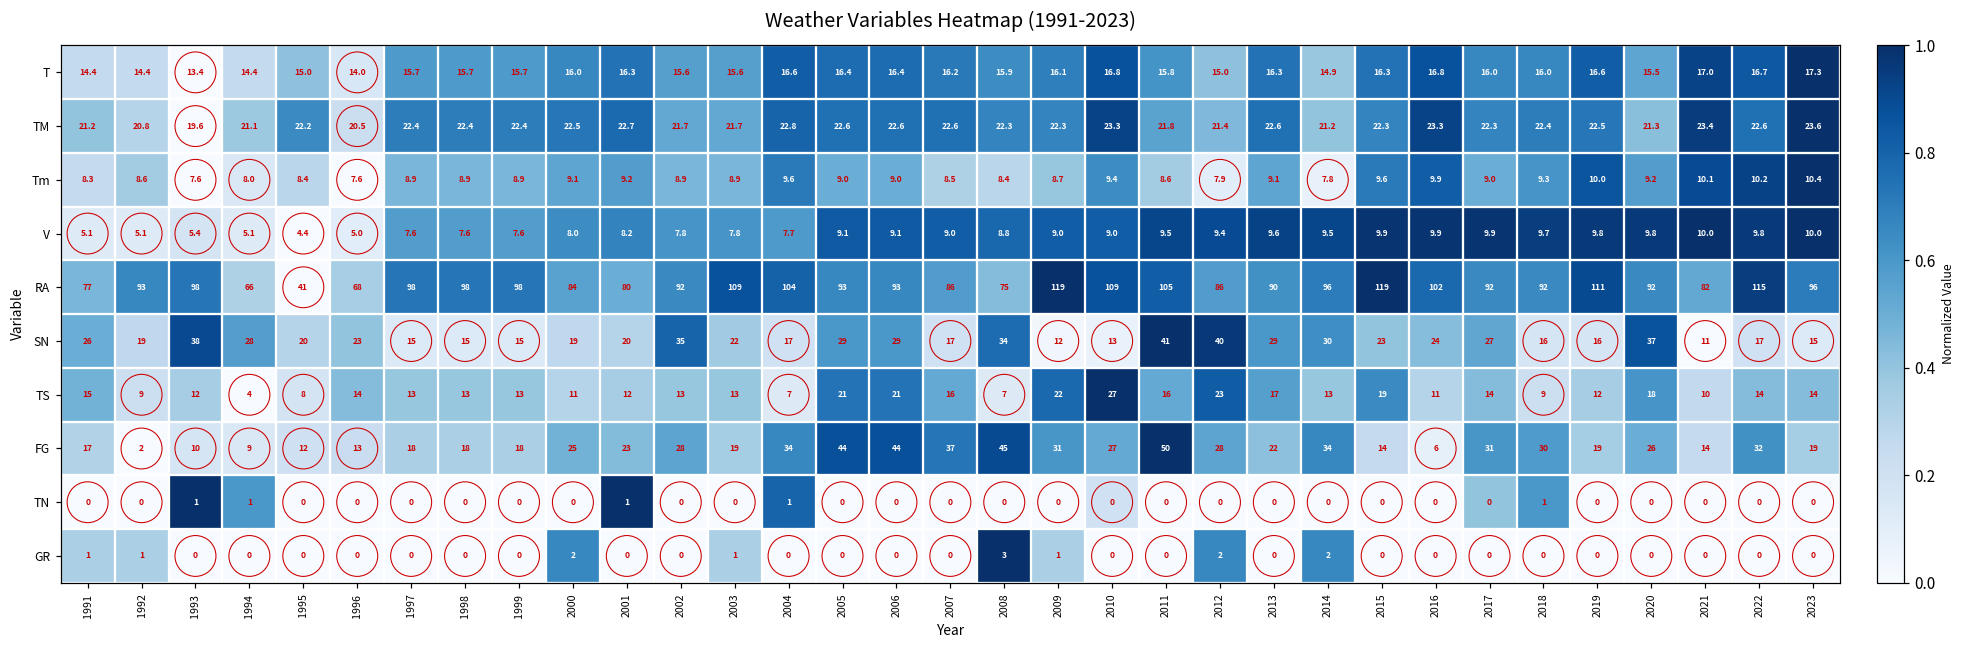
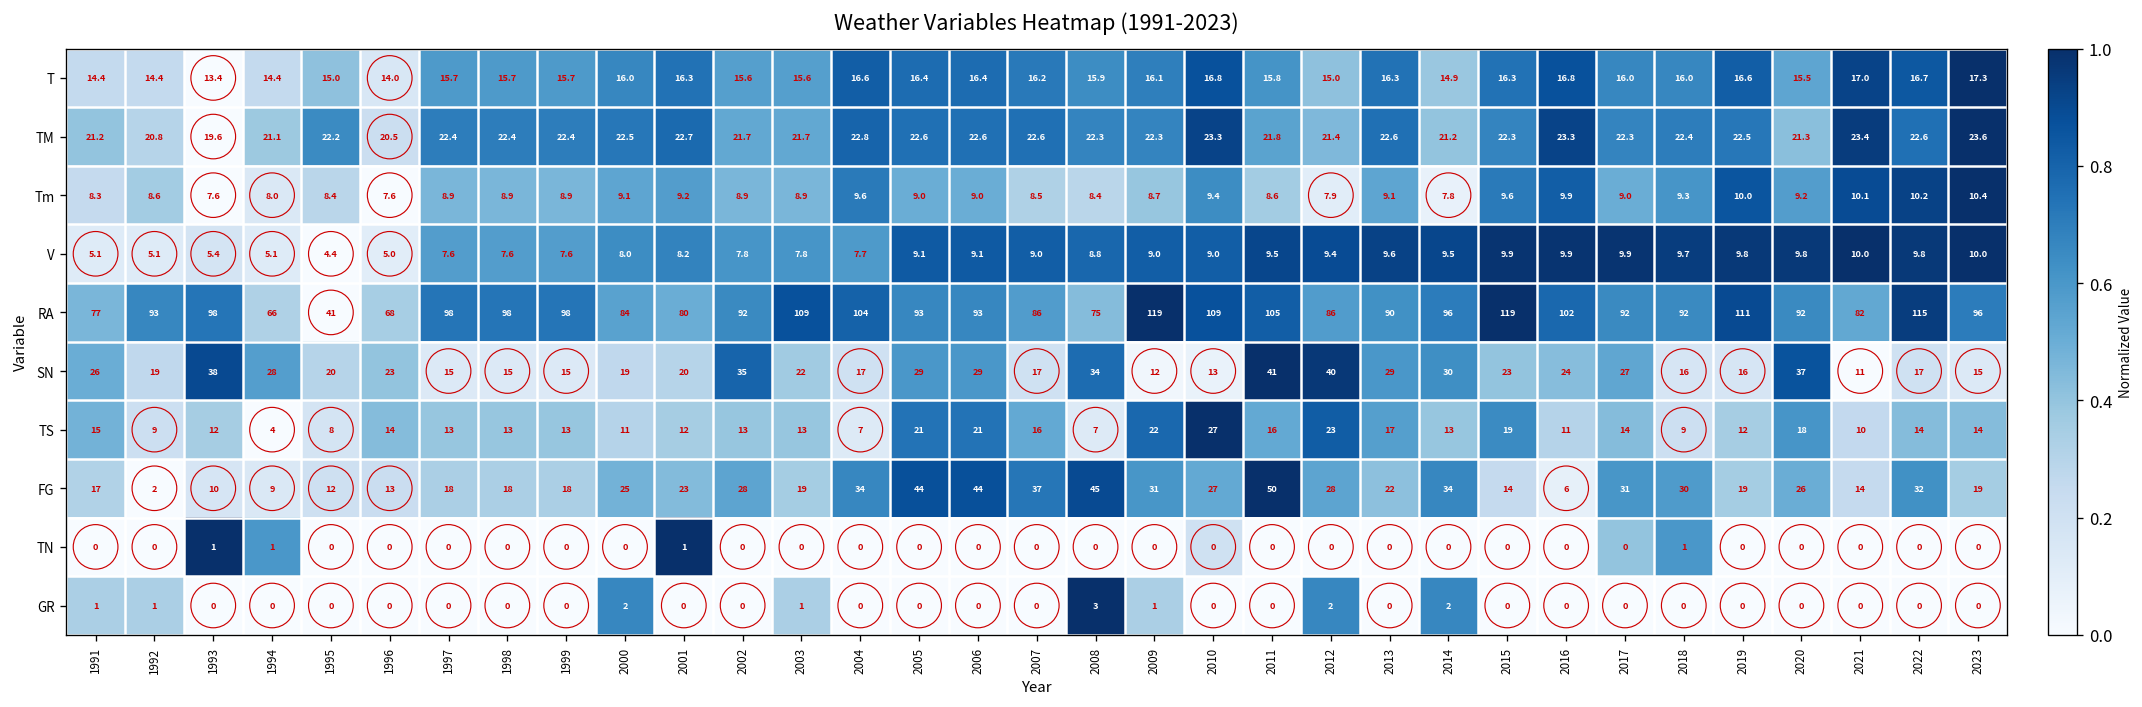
  {
    "TN": {
      "1991": 0,
      "1992": 0,
      "1993": 1,
      "1994": 1,
      "1995": 0,
      "1996": 0,
      "1997": 0,
      "1998": 0,
      "1999": 0,
      "2000": 0,
      "2001": 1,
      "2002": 0,
      "2003": 0,
-     "2004": 1,
+     "2004": 0,
      "2005": 0,
      "2006": 0,
      "2007": 0,
      "2008": 0,
      "2009": 0,
      "2010": 0,
      "2011": 0,
      "2012": 0,
      "2013": 0,
      "2014": 0,
      "2015": 0,
      "2016": 0,
      "2017": 0,
      "2018": 1,
      "2019": 0,
      "2020": 0,
      "2021": 0,
      "2022": 0,
      "2023": 0
    }
  }
